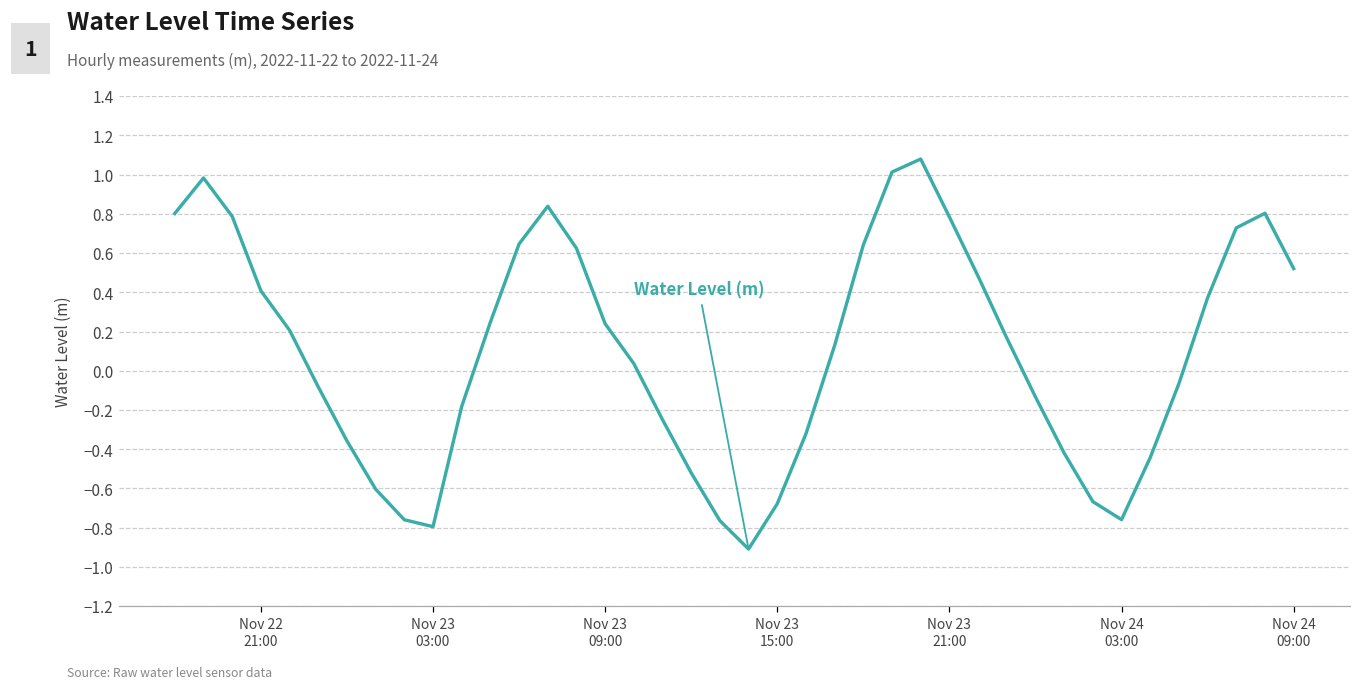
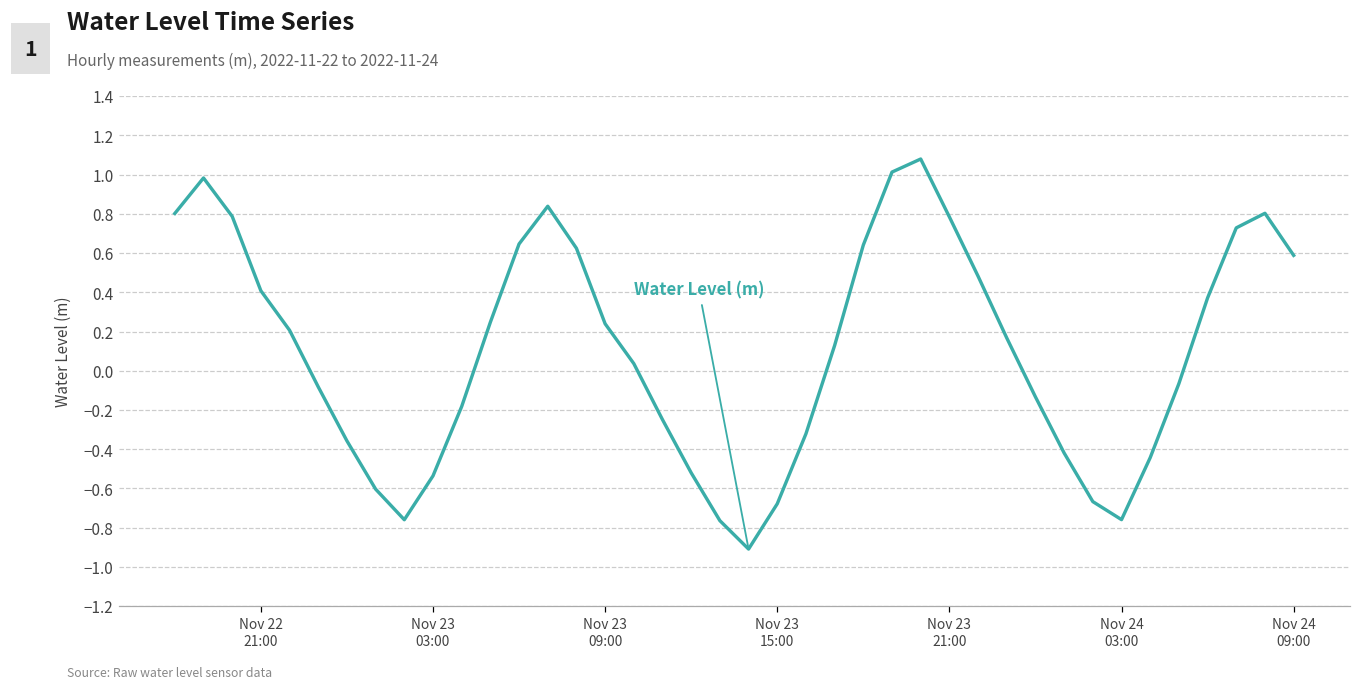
  {
    "Nov 22 21:00": 0.41,
-   "Nov 23 03:00": -0.79,
+   "Nov 23 03:00": -0.54,
    "Nov 23 09:00": 0.24,
    "Nov 23 15:00": -0.68,
    "Nov 23 21:00": 0.78,
    "Nov 24 03:00": -0.76,
-   "Nov 24 09:00": 0.52
+   "Nov 24 09:00": 0.59
  }
